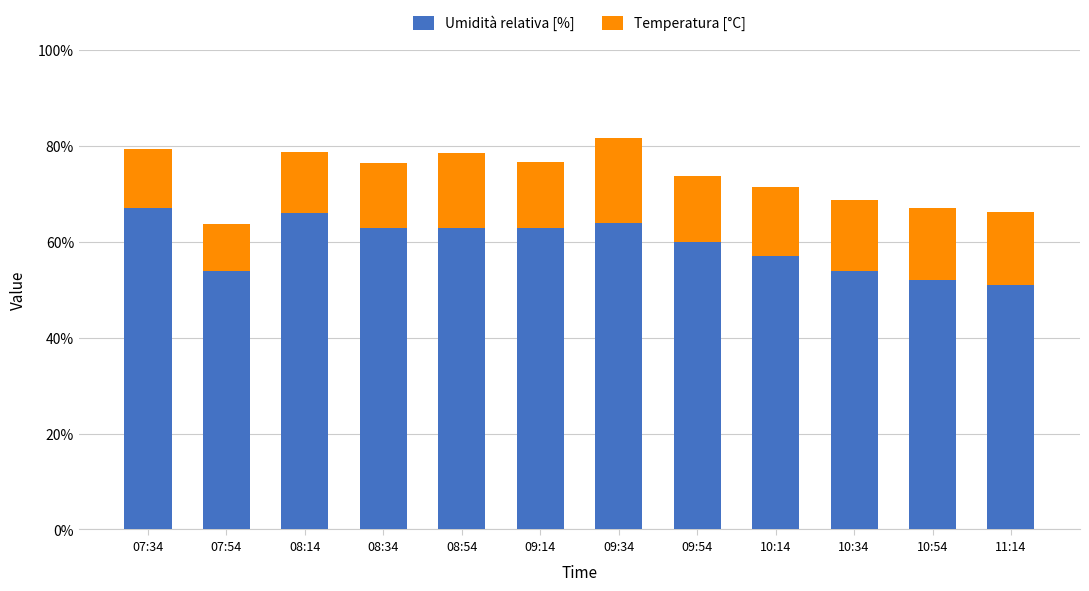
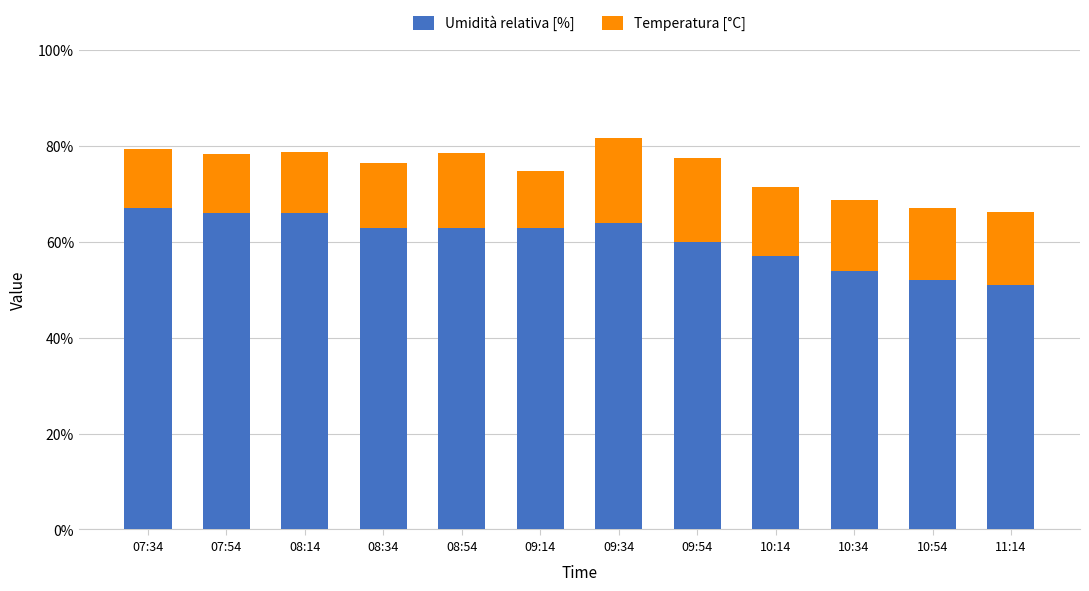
  {
    "Umidità relativa [%]": {
      "07:34": "67%",
-     "07:54": "54%",
+     "07:54": "66%",
      "08:14": "66%",
      "08:34": "63%",
      "08:54": "63%",
      "09:14": "63%",
      "09:34": "64%",
      "09:54": "60%",
      "10:14": "57%",
      "10:34": "54%",
      "10:54": "52%",
      "11:14": "51%"
    },
    "Temperatura [°C]": {
      "07:34": "12%",
-     "07:54": "10%",
+     "07:54": "12%",
      "08:14": "13%",
      "08:34": "13%",
      "08:54": "16%",
-     "09:14": "14%",
+     "09:14": "12%",
      "09:34": "18%",
-     "09:54": "14%",
+     "09:54": "18%",
      "10:14": "15%",
      "10:34": "15%",
      "10:54": "15%",
      "11:14": "15%"
    }
  }
